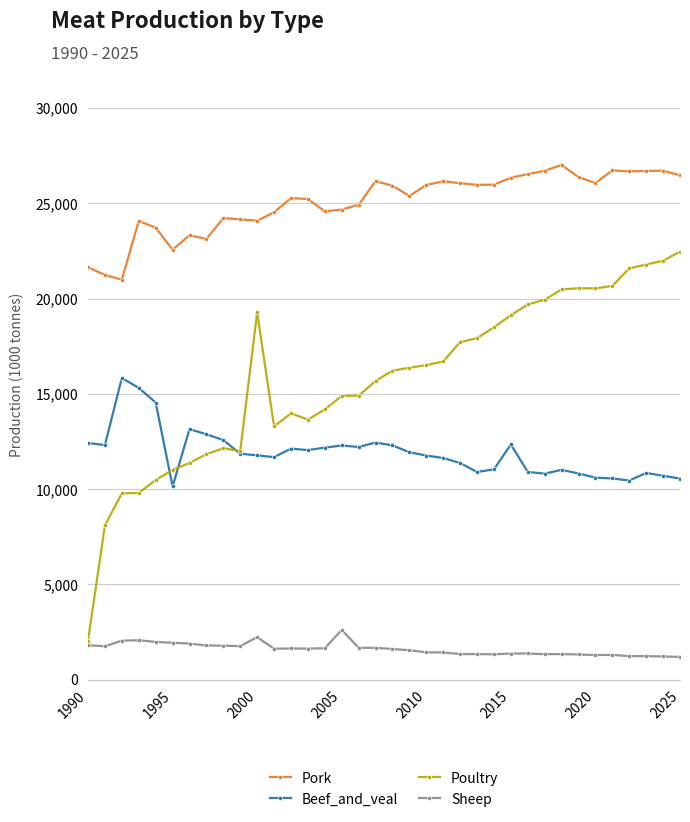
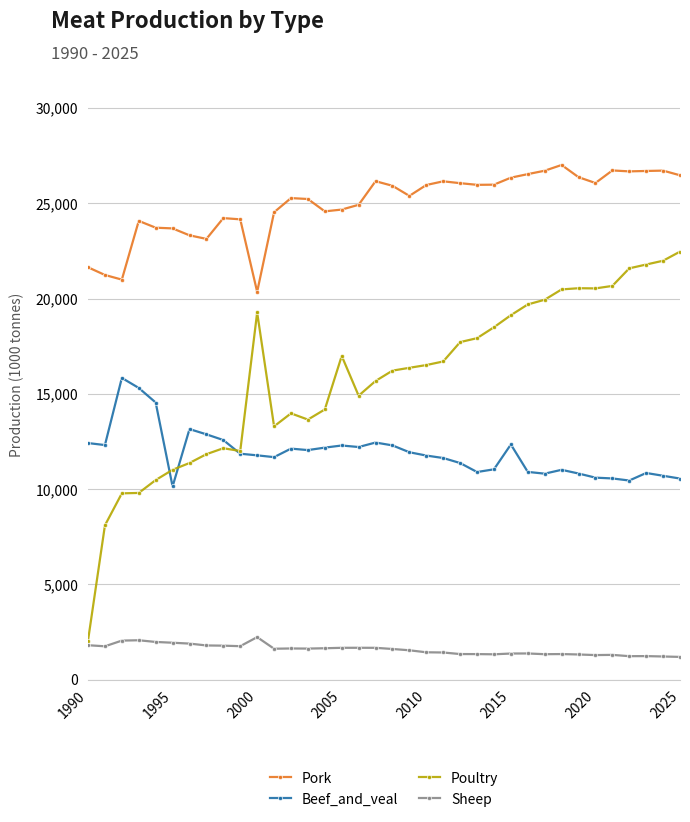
  {
    "Pork": {
      "1990": "21,600",
-     "1995": "22,600",
-     "2000": "24,100",
+     "1995": "23,700",
+     "2000": "20,400",
      "2005": "24,700",
      "2010": "26,000",
      "2015": "26,300",
      "2020": "26,100",
      "2025": "26,500"
    },
    "Beef_and_veal": {
      "1990": "12,400",
      "1995": "10,100",
      "2000": "11,800",
      "2005": "12,300",
      "2010": "11,800",
      "2015": "12,300",
      "2020": "10,600",
      "2025": "10,600"
    },
    "Poultry": {
      "1990": "2,100",
      "1995": "11,000",
      "2000": "19,300",
-     "2005": "14,900",
+     "2005": "17,000",
      "2010": "16,500",
      "2015": "19,100",
      "2020": "20,500",
      "2025": "22,500"
    },
    "Sheep": {
      "1990": "1,800",
      "1995": "1,900",
      "2000": "2,200",
-     "2005": "2,600",
+     "2005": "1,700",
      "2010": "1,400",
      "2015": "1,400",
      "2020": "1,300",
      "2025": "1,200"
    }
  }
